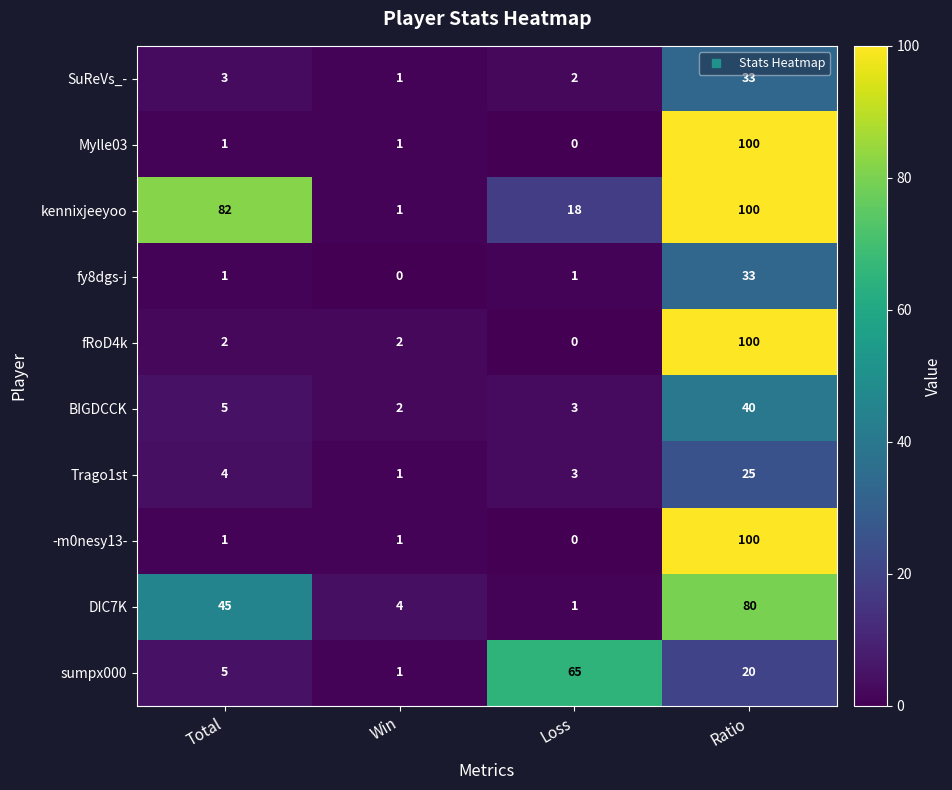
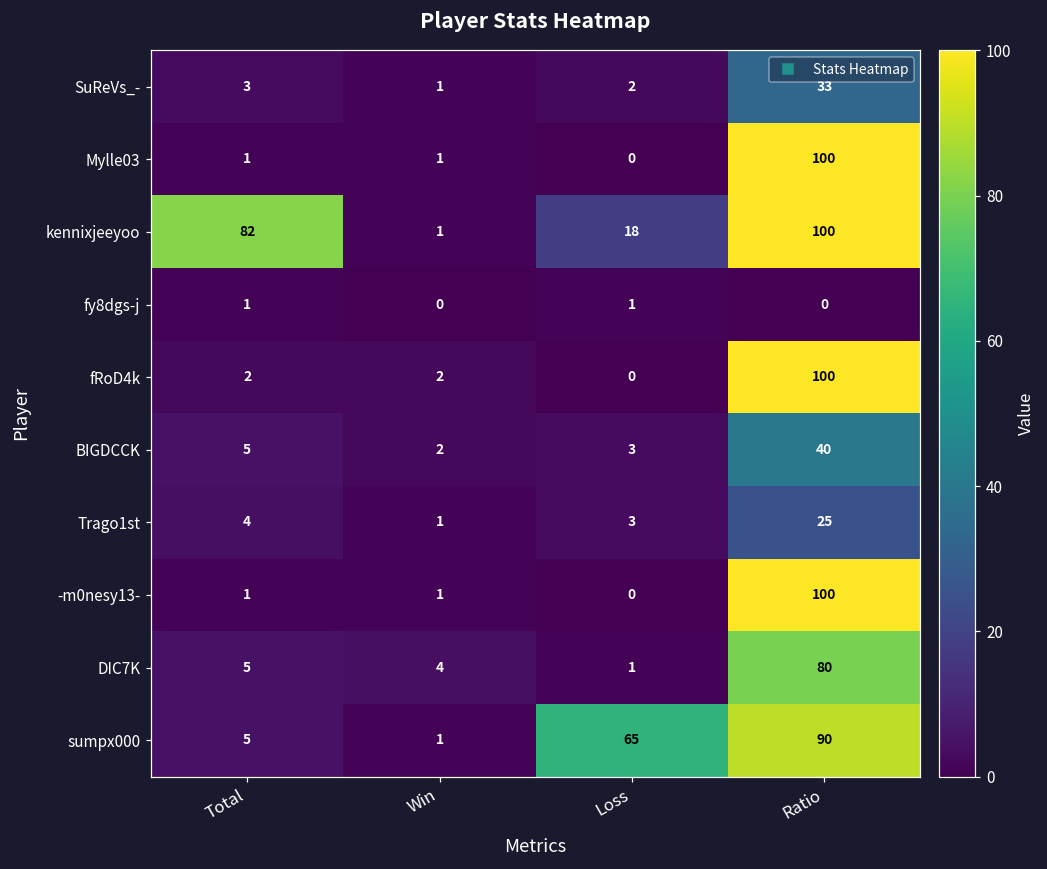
  {
    "SuReVs_-": {
      "Total": 3,
      "Win": 1,
      "Loss": 2
    },
    "Mylle03": {
      "Total": 1,
      "Win": 1,
      "Loss": 0,
      "Ratio": 100
    },
    "kennixjeeyoo": {
      "Total": 82,
      "Win": 1,
      "Loss": 18,
      "Ratio": 100
    },
    "fy8dgs-j": {
      "Total": 1,
      "Win": 0,
      "Loss": 1,
-     "Ratio": 33
+     "Ratio": 0
    },
    "fRoD4k": {
      "Total": 2,
      "Win": 2,
      "Loss": 0,
      "Ratio": 100
    },
    "BIGDCCK": {
      "Total": 5,
      "Win": 2,
      "Loss": 3,
      "Ratio": 40
    },
    "Trago1st": {
      "Total": 4,
      "Win": 1,
      "Loss": 3,
      "Ratio": 25
    },
    "-m0nesy13-": {
      "Total": 1,
      "Win": 1,
      "Loss": 0,
      "Ratio": 100
    },
    "DIC7K": {
-     "Total": 45,
+     "Total": 5,
      "Win": 4,
      "Loss": 1,
      "Ratio": 80
    },
    "sumpx000": {
      "Total": 5,
      "Win": 1,
      "Loss": 65,
-     "Ratio": 20
+     "Ratio": 90
    }
  }
